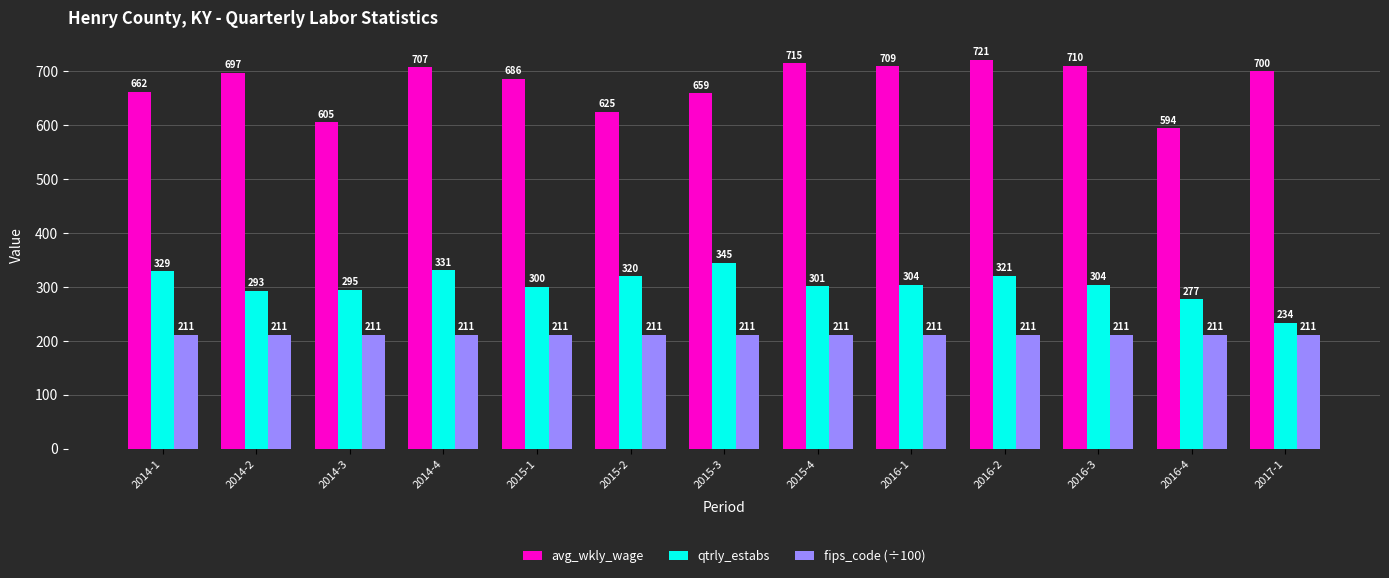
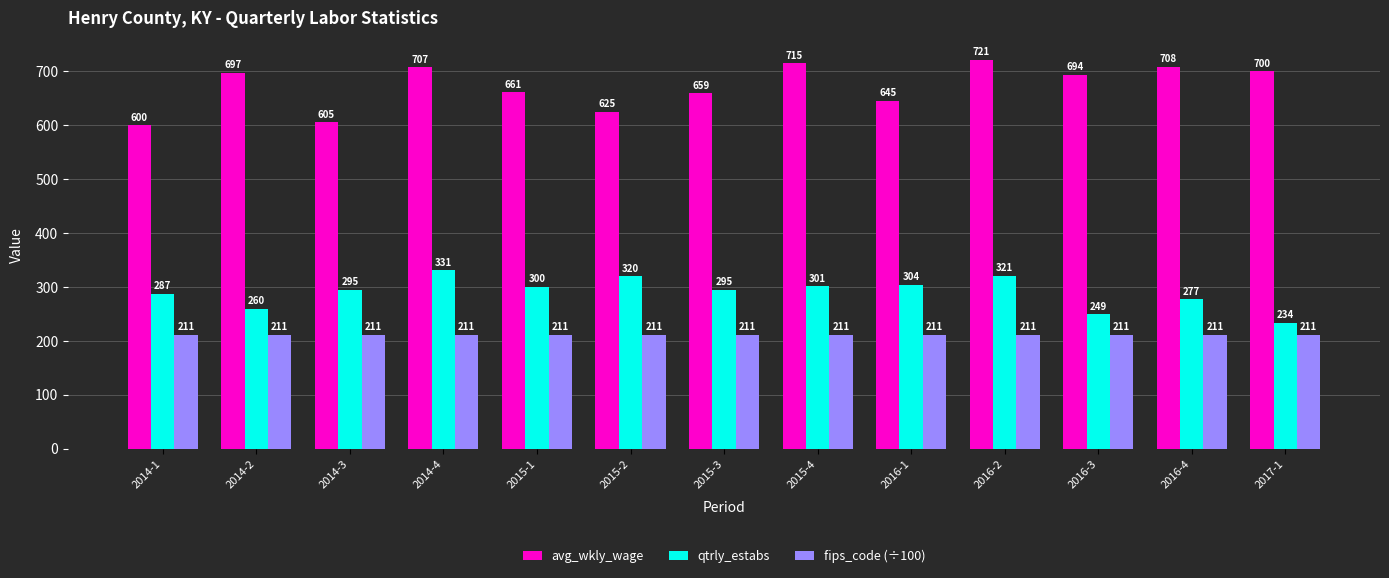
  {
    "avg_wkly_wage": {
-     "2014-1": 662,
+     "2014-1": 600,
      "2014-2": 697,
      "2014-3": 605,
      "2014-4": 707,
-     "2015-1": 686,
+     "2015-1": 661,
      "2015-2": 625,
      "2015-3": 659,
      "2015-4": 715,
-     "2016-1": 709,
+     "2016-1": 645,
      "2016-2": 721,
-     "2016-3": 710,
-     "2016-4": 594,
+     "2016-3": 694,
+     "2016-4": 708,
      "2017-1": 700
    },
    "qtrly_estabs": {
-     "2014-1": 329,
-     "2014-2": 293,
+     "2014-1": 287,
+     "2014-2": 260,
      "2014-3": 295,
      "2014-4": 331,
      "2015-1": 300,
      "2015-2": 320,
-     "2015-3": 345,
+     "2015-3": 295,
      "2015-4": 301,
      "2016-1": 304,
      "2016-2": 321,
-     "2016-3": 304,
+     "2016-3": 249,
      "2016-4": 277,
      "2017-1": 234
    },
    "fips_code (÷100)": {
      "2014-1": 211,
      "2014-2": 211,
      "2014-3": 211,
      "2014-4": 211,
      "2015-1": 211,
      "2015-2": 211,
      "2015-3": 211,
      "2015-4": 211,
      "2016-1": 211,
      "2016-2": 211,
      "2016-3": 211,
      "2016-4": 211,
      "2017-1": 211
    }
  }
